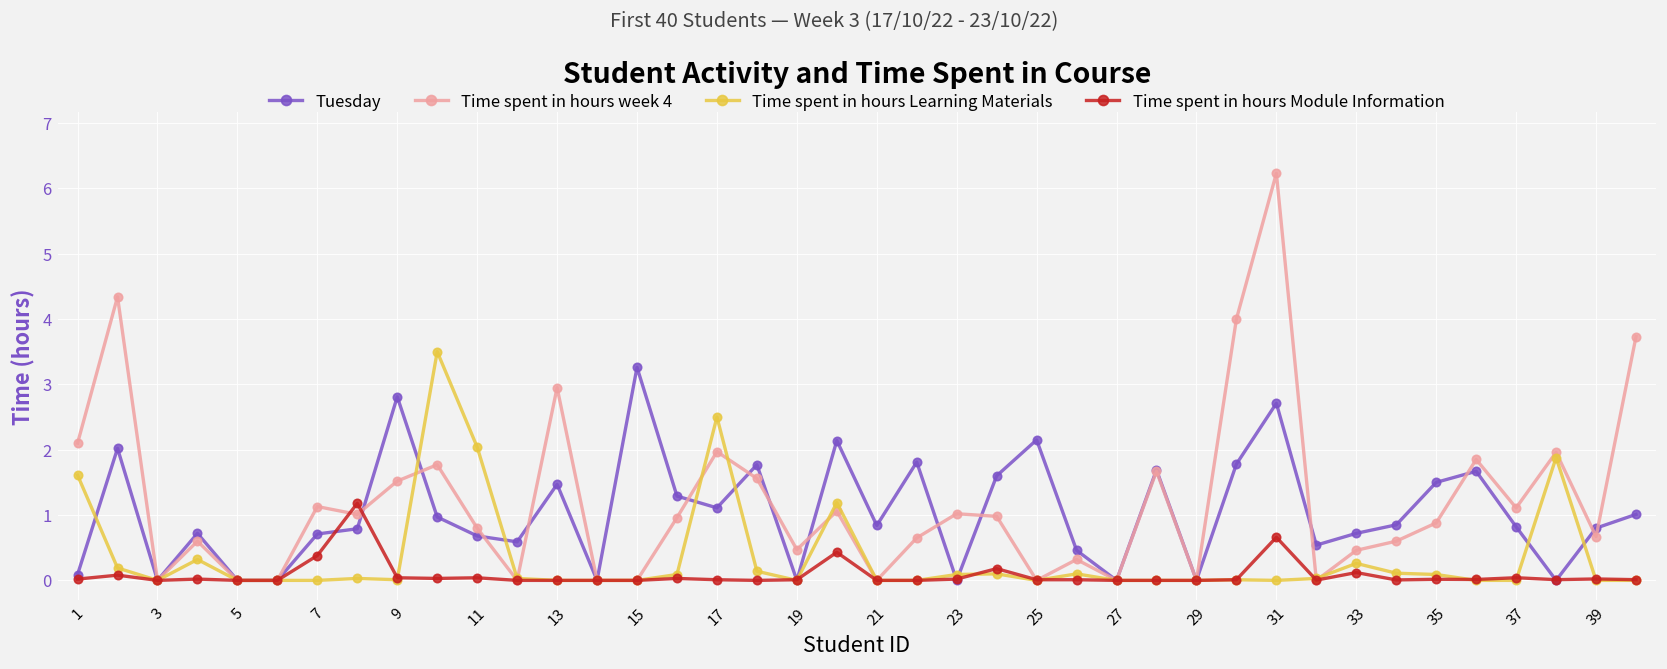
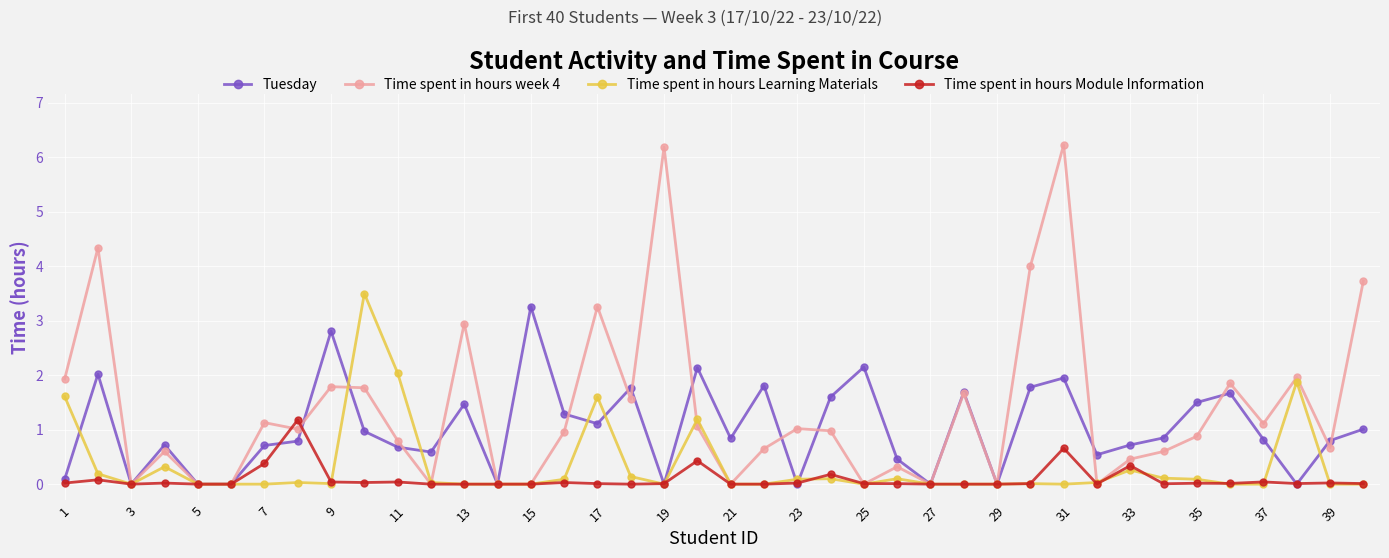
  {
    "Tuesday": {
      "1": 0.1,
      "7": 0.7,
      "9": 2.8,
      "11": 0.7,
      "13": 1.5,
      "15": 3.3,
      "17": 1.1,
      "21": 0.8,
      "25": 2.2,
-     "31": 2.7,
+     "31": 2.0,
      "33": 0.7,
      "35": 1.5,
      "37": 0.8,
      "39": 0.8
    },
    "Time spent in hours week 4": {
-     "1": 2.1,
+     "1": 1.9,
      "7": 1.1,
-     "9": 1.5,
+     "9": 1.8,
      "11": 0.8,
      "13": 3.0,
-     "17": 2.0,
-     "19": 0.5,
+     "17": 3.3,
+     "19": 6.2,
      "23": 1.0,
      "31": 6.2,
      "33": 0.5,
      "35": 0.9,
      "37": 1.1,
      "39": 0.7
    },
    "Time spent in hours Learning Materials": {
      "1": 1.6,
      "7": 0.0,
      "11": 2.0,
-     "17": 2.5,
+     "17": 1.6,
      "23": 0.1,
      "31": 0.0,
      "33": 0.3,
      "35": 0.1
    },
    "Time spent in hours Module Information": {
      "1": 0.0,
      "7": 0.4,
      "11": 0.0,
      "17": 0.0,
      "31": 0.7,
-     "33": 0.1,
+     "33": 0.3,
      "35": 0.0
    }
  }
